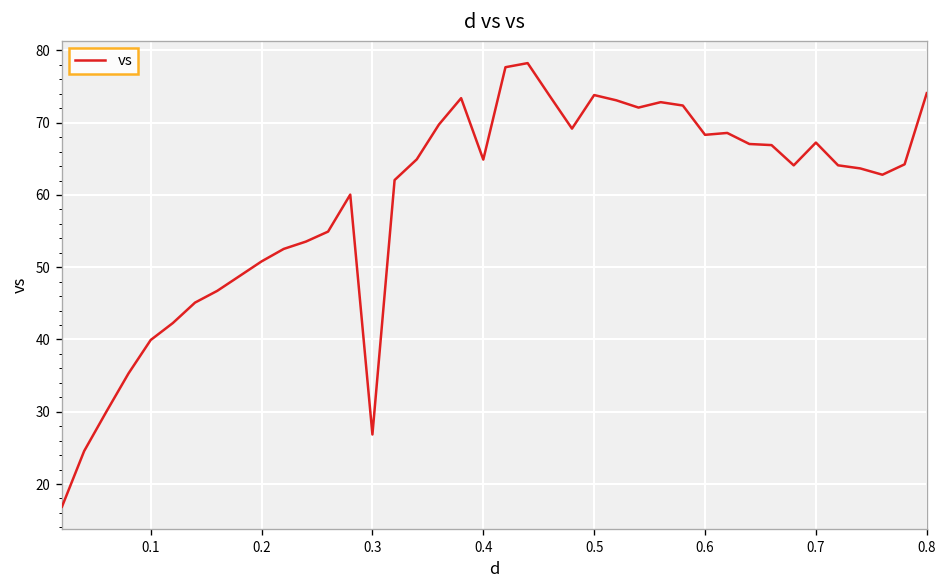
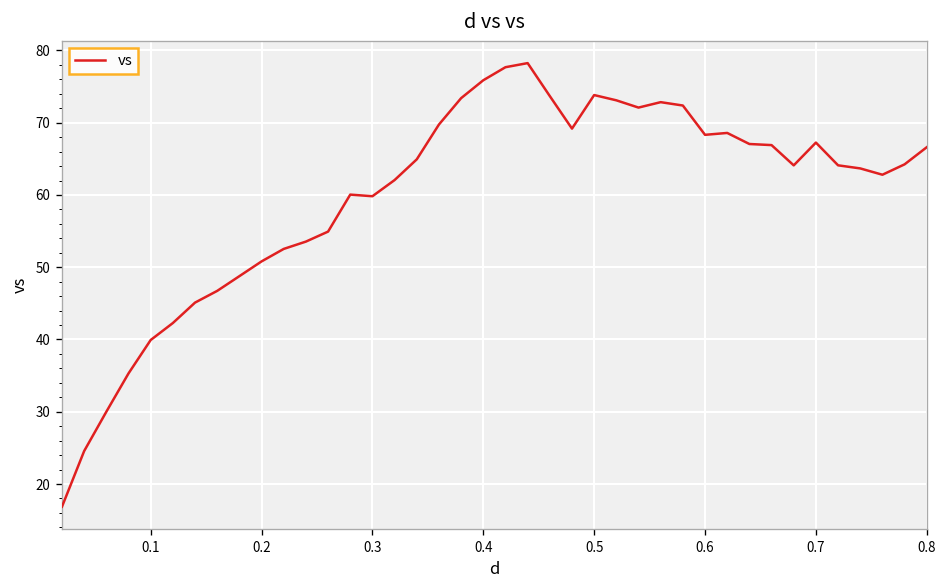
  {
    "0.1": 40,
    "0.2": 51,
-   "0.3": 27,
-   "0.4": 65,
+   "0.3": 60,
+   "0.4": 76,
    "0.5": 74,
    "0.6": 68,
    "0.7": 67,
-   "0.8": 74
+   "0.8": 67
  }
